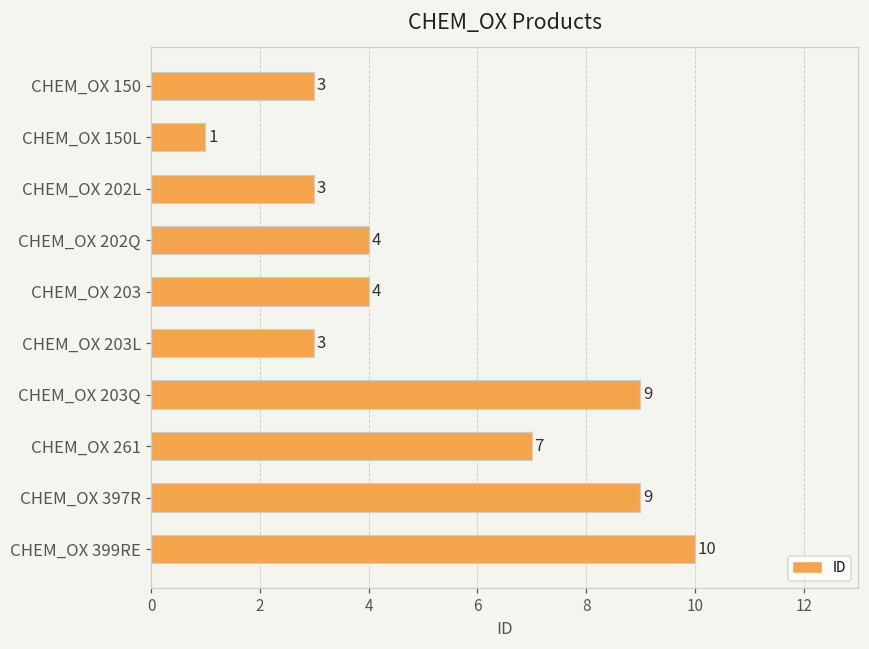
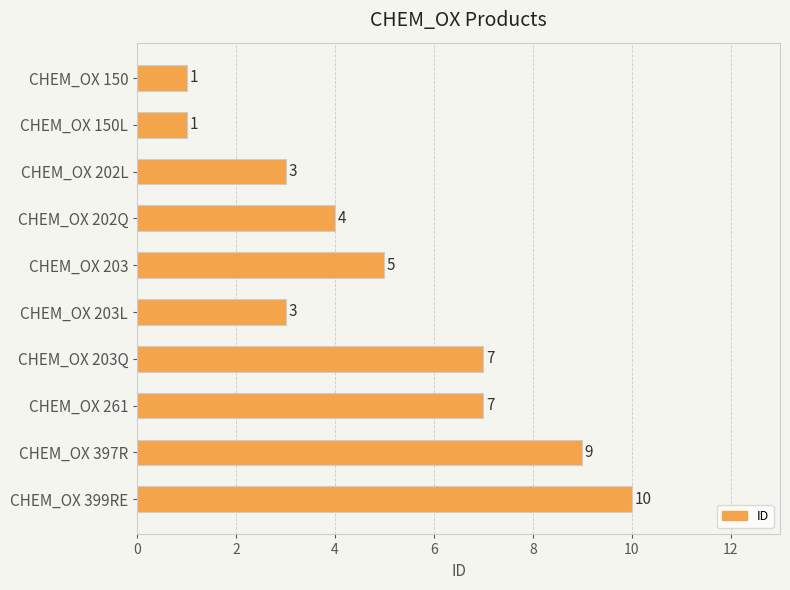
  {
-   "CHEM_OX 150": 3,
+   "CHEM_OX 150": 1,
    "CHEM_OX 150L": 1,
    "CHEM_OX 202L": 3,
    "CHEM_OX 202Q": 4,
-   "CHEM_OX 203": 4,
+   "CHEM_OX 203": 5,
    "CHEM_OX 203L": 3,
-   "CHEM_OX 203Q": 9,
+   "CHEM_OX 203Q": 7,
    "CHEM_OX 261": 7,
    "CHEM_OX 397R": 9,
    "CHEM_OX 399RE": 10
  }
